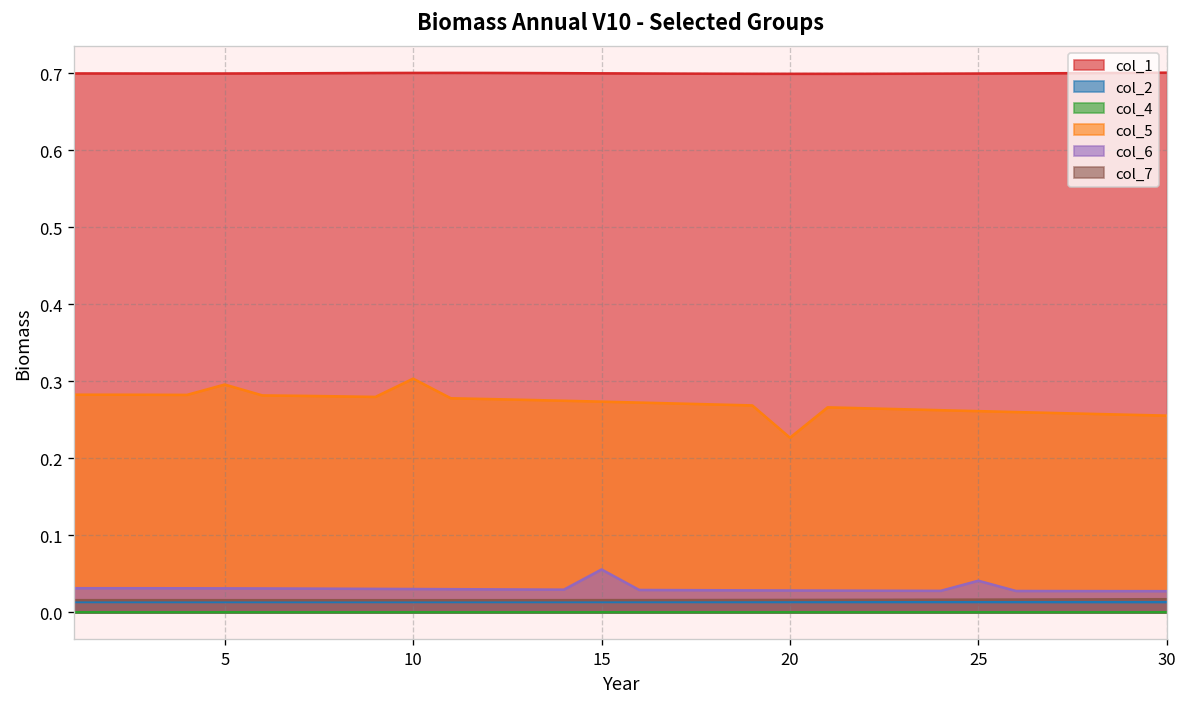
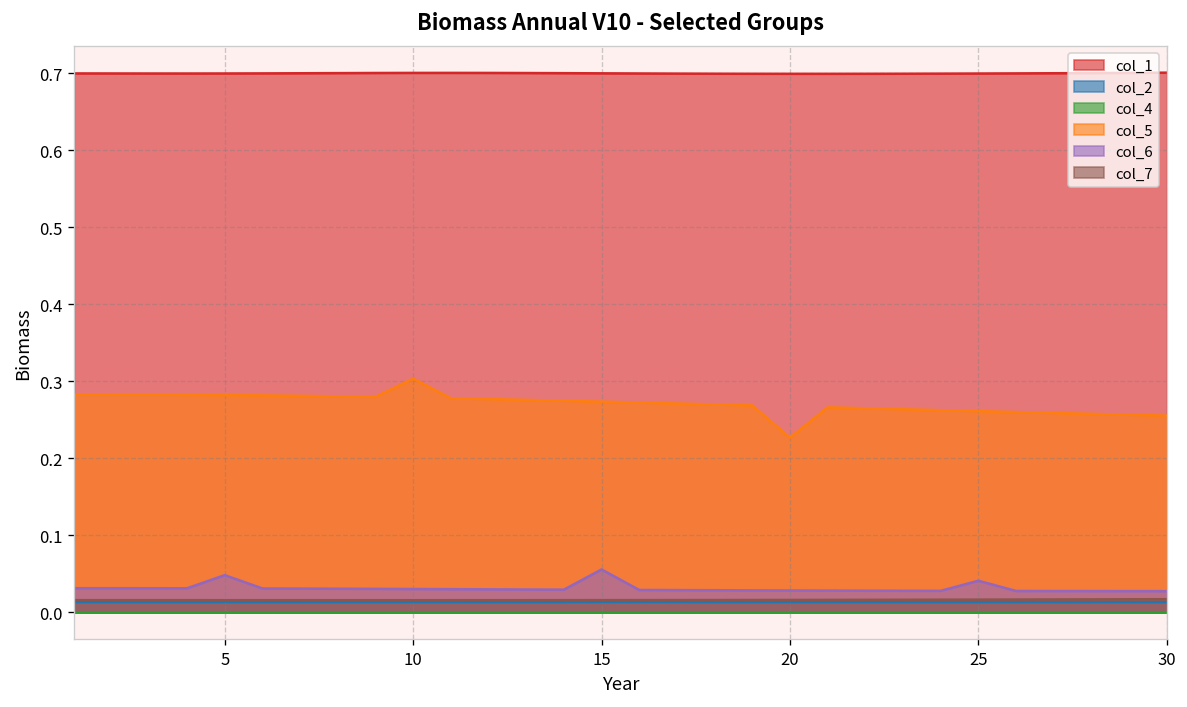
  {
    "col_1": {
      "5": 0.70,
      "10": 0.70,
      "15": 0.70,
      "20": 0.70,
      "25": 0.70,
      "30": 0.70
    },
    "col_4": {
      "5": 0.00,
      "10": 0.00,
      "15": 0.00,
      "20": 0.00,
      "25": 0.00,
      "30": 0.00
    },
    "col_5": {
-     "5": 0.30,
+     "5": 0.28,
      "10": 0.30,
      "15": 0.27,
      "20": 0.23,
      "25": 0.26,
      "30": 0.26
    },
    "col_6": {
-     "5": 0.03,
+     "5": 0.05,
      "10": 0.03,
      "15": 0.06,
      "20": 0.03,
      "25": 0.04,
      "30": 0.03
    }
  }
